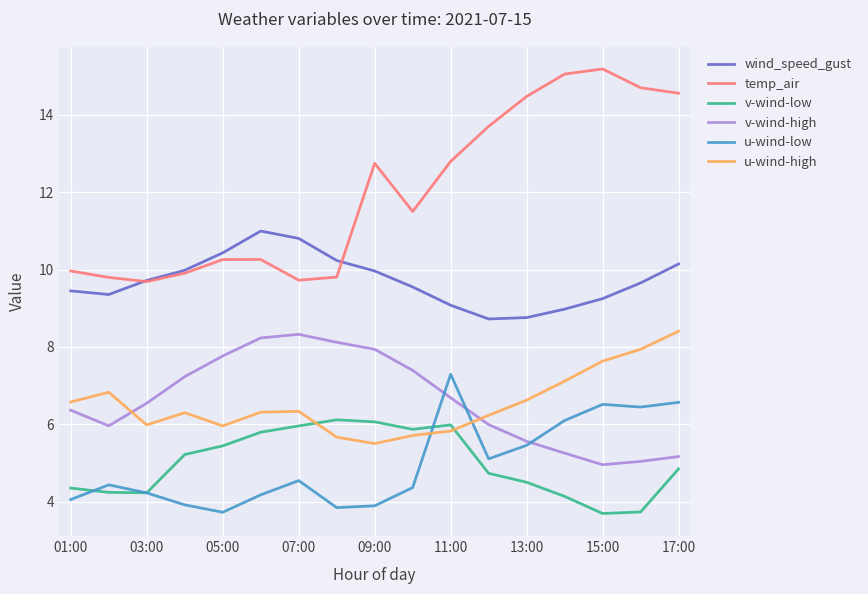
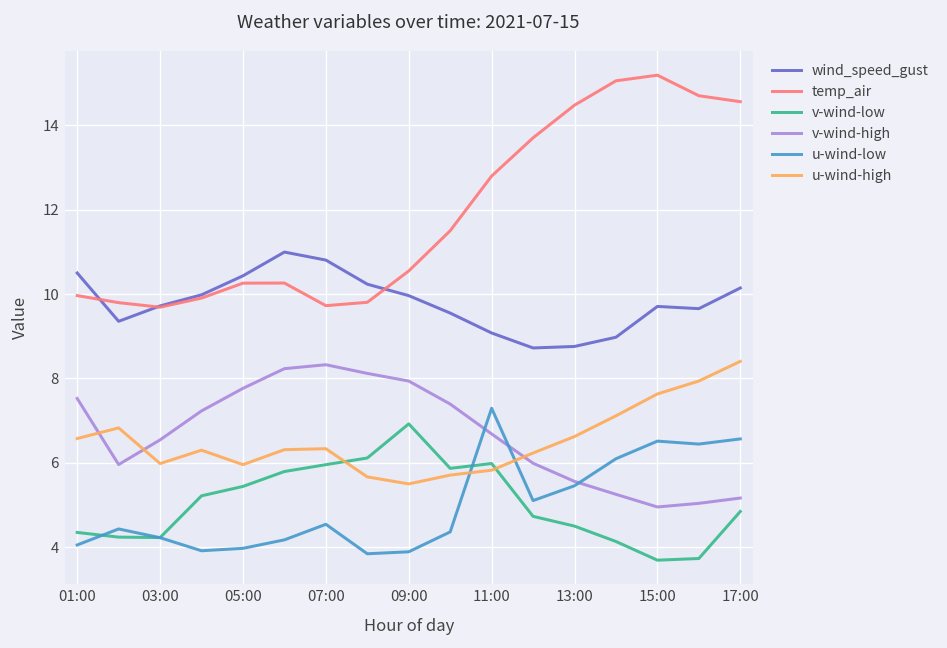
  {
    "wind_speed_gust": {
-     "01:00": 9.4,
+     "01:00": 10.5,
      "05:00": 10.4,
      "07:00": 10.8,
      "09:00": 10.0,
      "11:00": 9.1,
      "13:00": 8.8,
-     "15:00": 9.2,
+     "15:00": 9.7,
      "17:00": 10.1
    },
    "temp_air": {
      "01:00": 10.0,
      "05:00": 10.3,
      "07:00": 9.7,
-     "09:00": 12.7,
+     "09:00": 10.5,
      "11:00": 12.8,
      "13:00": 14.5,
      "15:00": 15.2,
      "17:00": 14.6
    },
    "v-wind-low": {
      "01:00": 4.4,
      "05:00": 5.4,
      "07:00": 6.0,
-     "09:00": 6.1,
+     "09:00": 6.9,
      "11:00": 6.0,
      "13:00": 4.5,
      "15:00": 3.7,
      "17:00": 4.9
    },
    "v-wind-high": {
-     "01:00": 6.4,
+     "01:00": 7.5,
      "03:00": 6.5,
      "05:00": 7.8,
      "07:00": 8.3,
      "09:00": 7.9,
      "11:00": 6.7,
      "13:00": 5.6,
      "15:00": 5.0,
      "17:00": 5.2
    },
    "u-wind-low": {
      "01:00": 4.1,
-     "05:00": 3.7,
+     "05:00": 4.0,
      "07:00": 4.5,
      "09:00": 3.9,
      "11:00": 7.3,
      "13:00": 5.5,
      "15:00": 6.5,
      "17:00": 6.6
    },
    "u-wind-high": {
      "01:00": 6.6,
      "03:00": 6.0,
      "05:00": 6.0,
      "07:00": 6.3,
      "09:00": 5.5,
      "11:00": 5.8,
      "13:00": 6.6,
      "15:00": 7.6,
      "17:00": 8.4
    }
  }
